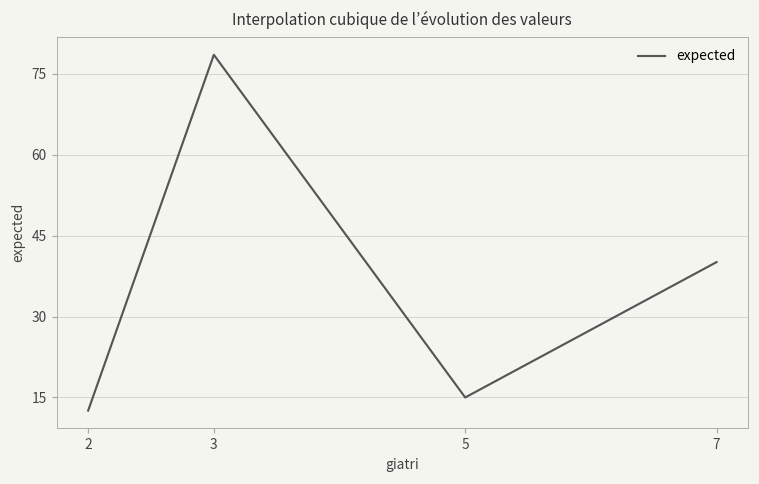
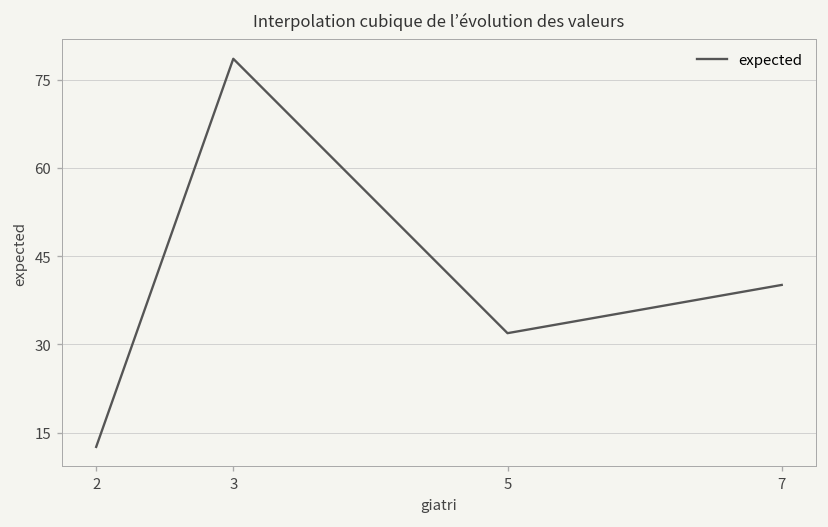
  {
    "2": 13,
    "3": 79,
-   "5": 15,
+   "5": 32,
    "7": 40
  }
